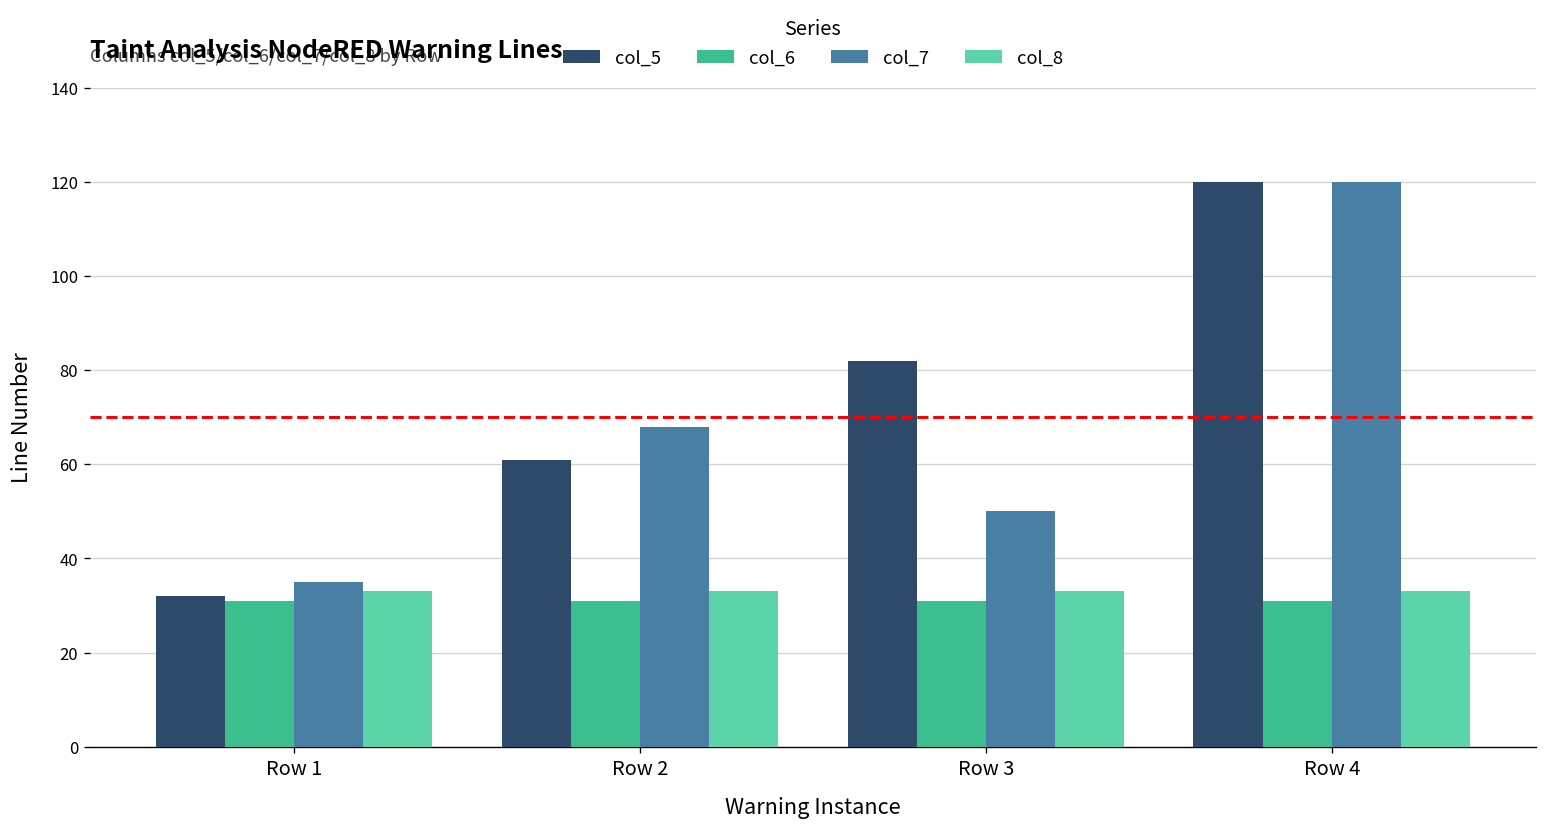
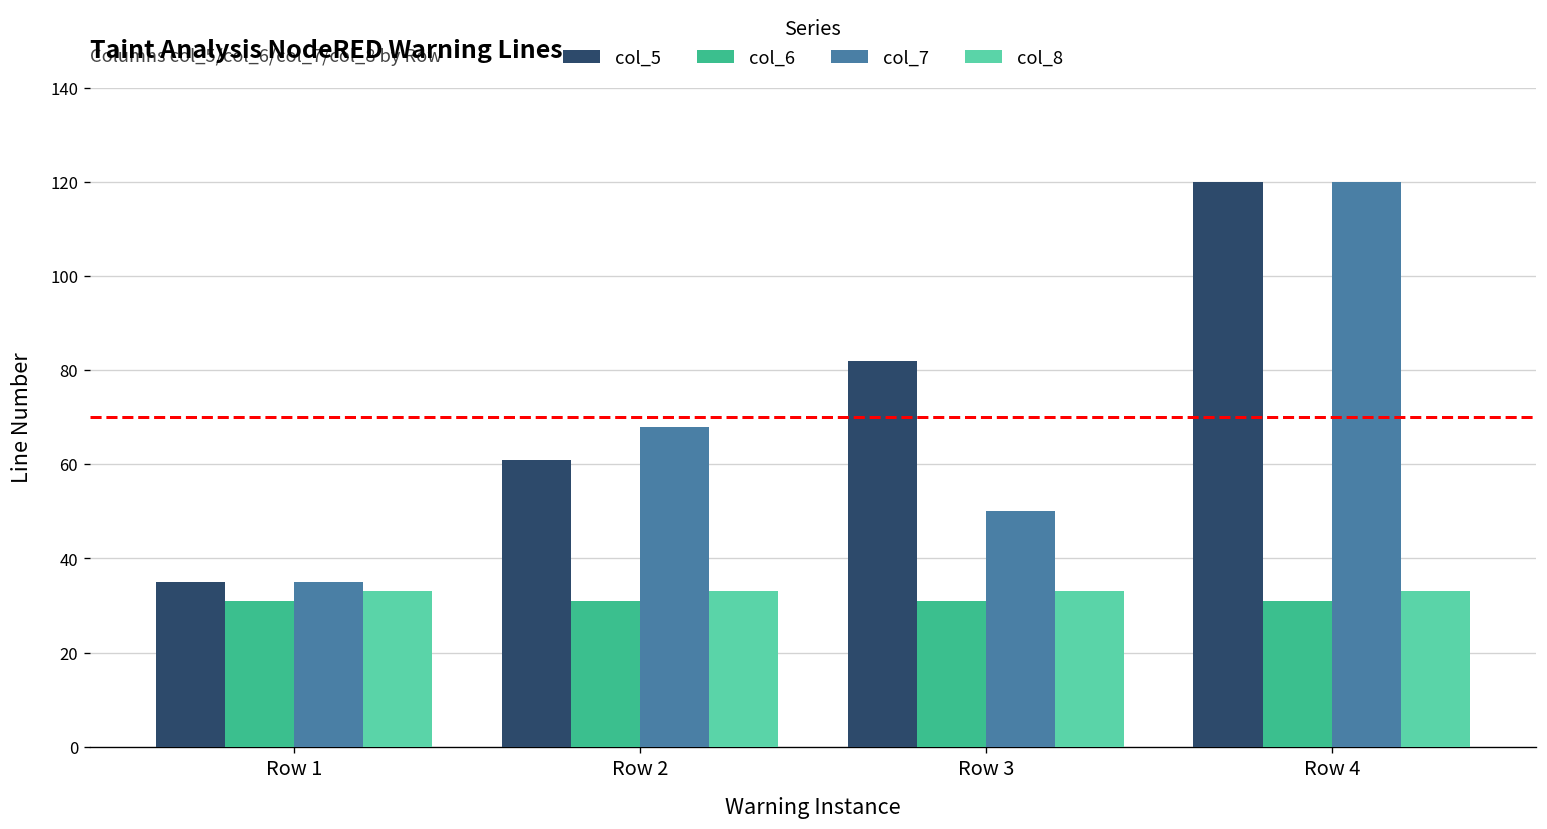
  {
    "col_5": {
-     "Row 1": 32,
+     "Row 1": 35,
      "Row 2": 61,
      "Row 3": 82,
      "Row 4": 120
    },
    "col_7": {
      "Row 1": 35,
      "Row 2": 68,
      "Row 3": 50,
      "Row 4": 120
    }
  }
